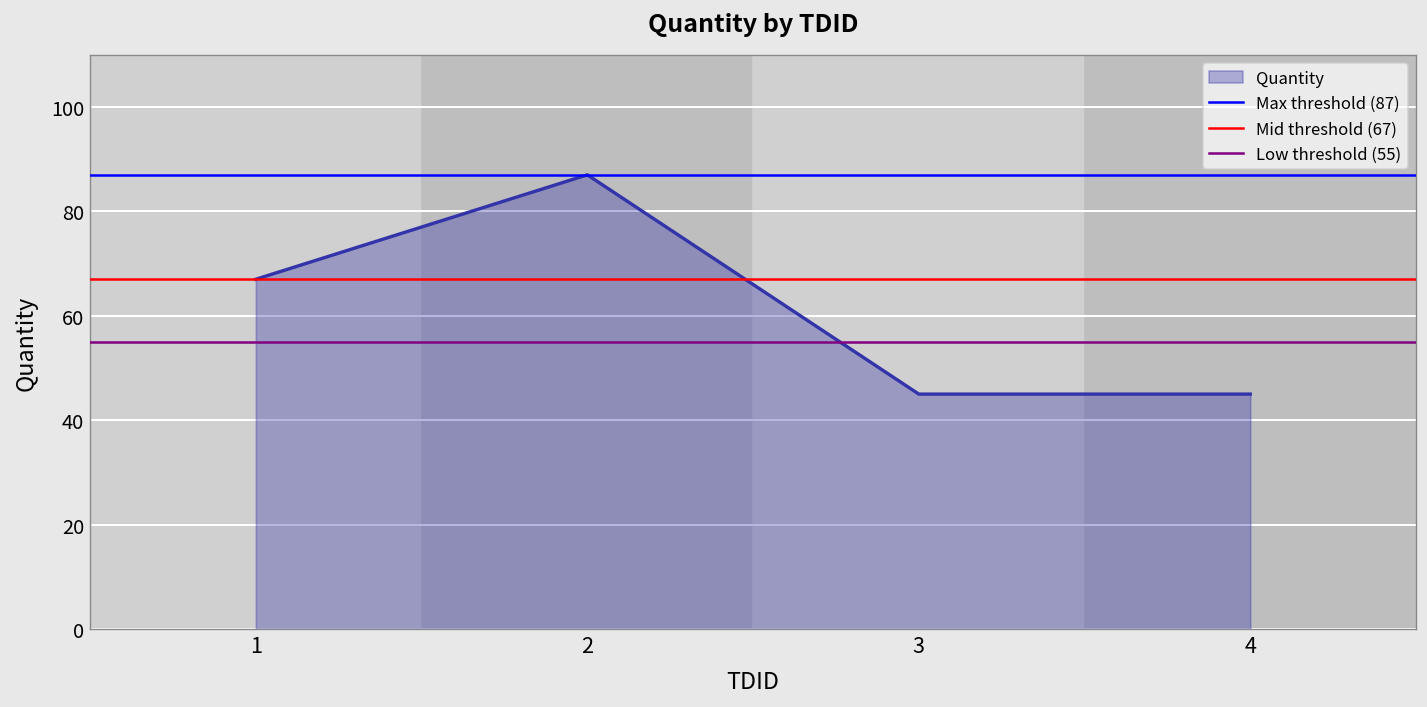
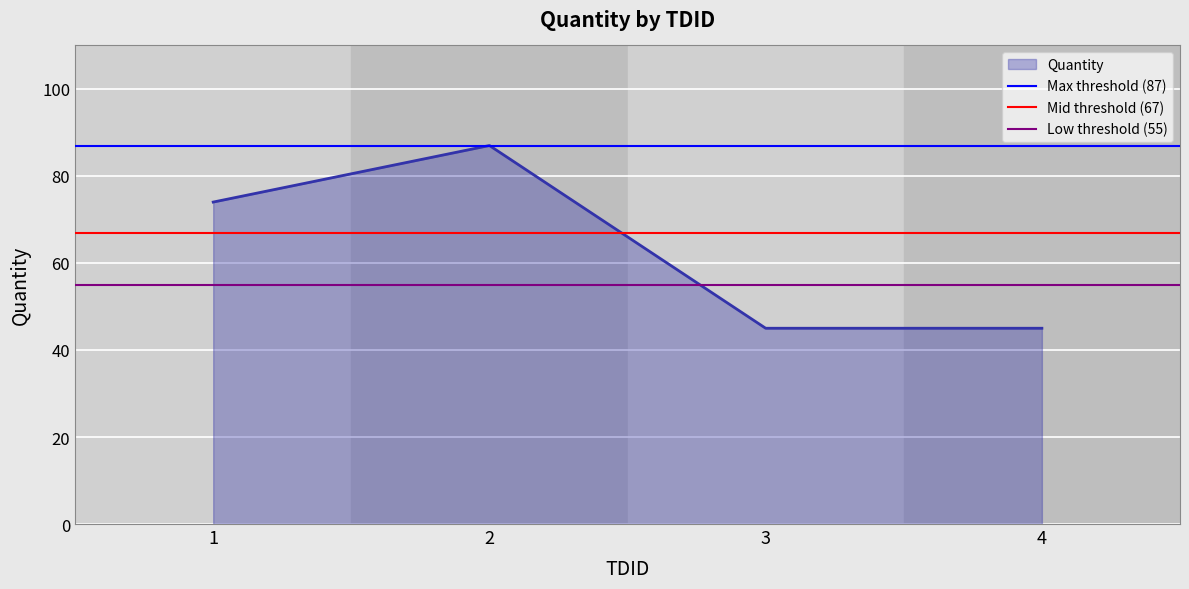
  {
-   "1": 67,
+   "1": 74,
    "2": 87,
    "3": 45,
    "4": 45
  }
